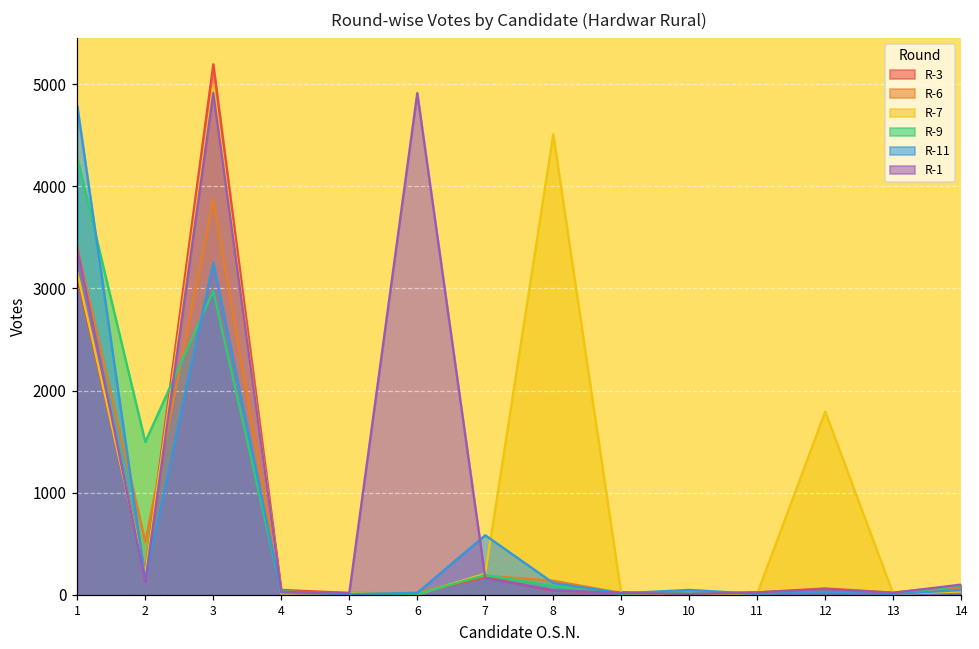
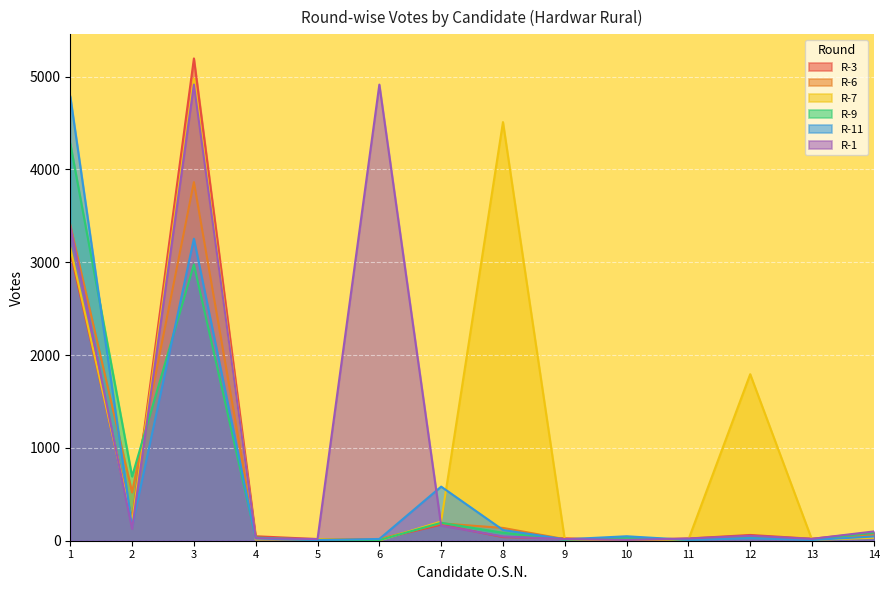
  {
    "R-7": {
      "1": 3200,
      "3": 5000,
      "8": 4500,
      "12": 1800
    },
    "R-9": {
      "1": 4300,
-     "2": 1500,
+     "2": 700,
      "3": 3000,
      "8": 100
    },
    "R-11": {
      "1": 4800,
      "3": 3300,
      "7": 600
    },
    "R-1": {
      "3": 4900,
      "6": 4900
    }
  }
